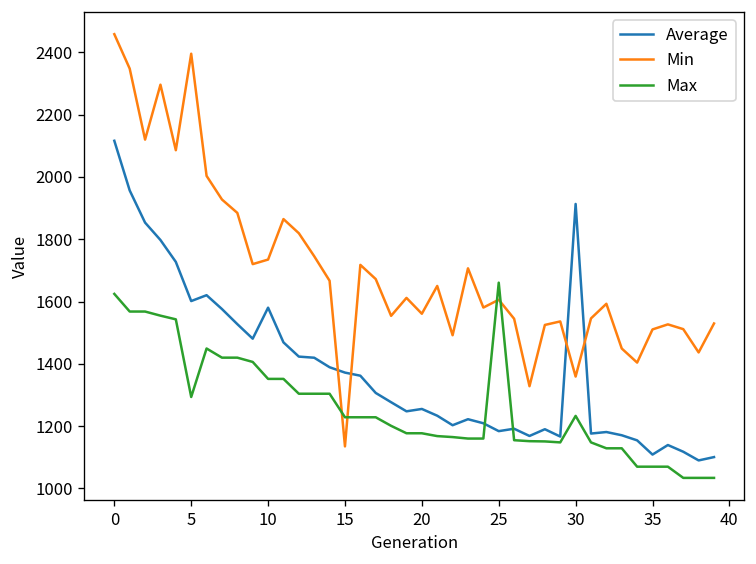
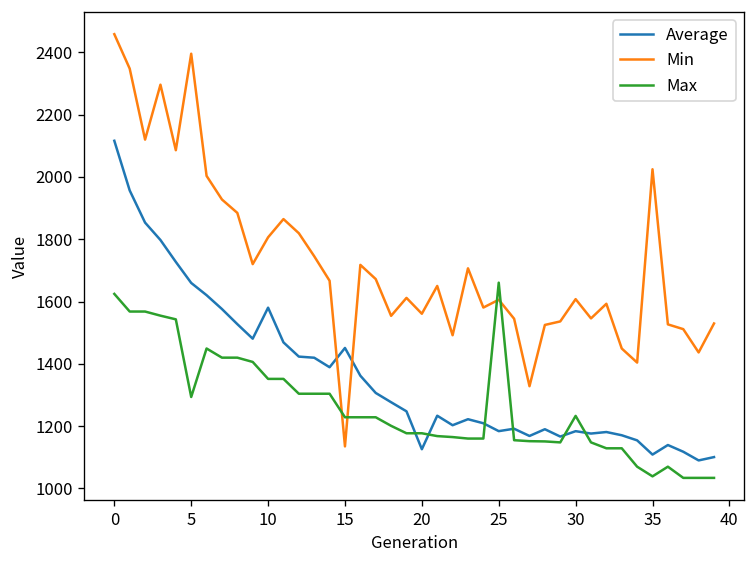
  {
    "Average": {
      "0": 2120,
-     "5": 1600,
+     "5": 1660,
      "10": 1580,
-     "15": 1370,
-     "20": 1260,
+     "15": 1450,
+     "20": 1130,
      "25": 1180,
-     "30": 1910,
+     "30": 1180,
      "35": 1110
    },
    "Min": {
      "0": 2460,
      "5": 2400,
-     "10": 1730,
+     "10": 1810,
      "15": 1130,
      "20": 1560,
      "25": 1610,
-     "30": 1360,
-     "35": 1510
+     "30": 1610,
+     "35": 2020
    },
    "Max": {
      "0": 1620,
      "5": 1290,
      "10": 1350,
      "15": 1230,
      "20": 1180,
      "25": 1660,
      "30": 1230,
-     "35": 1070
+     "35": 1040
    }
  }
